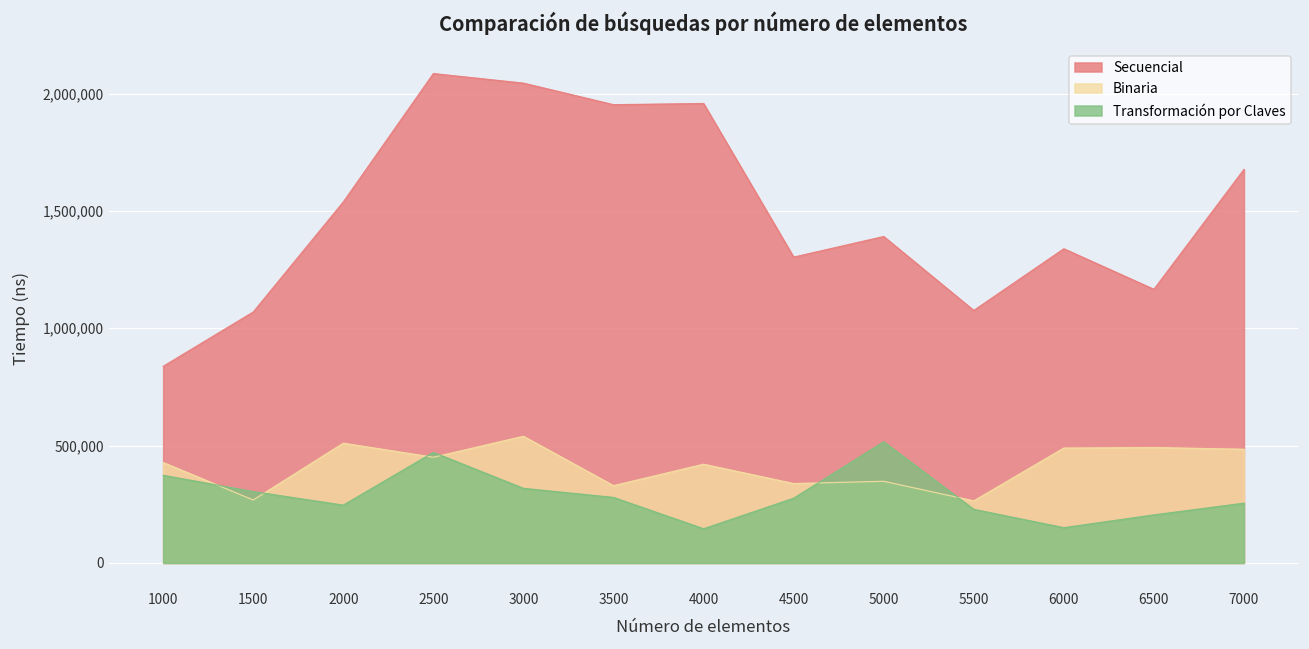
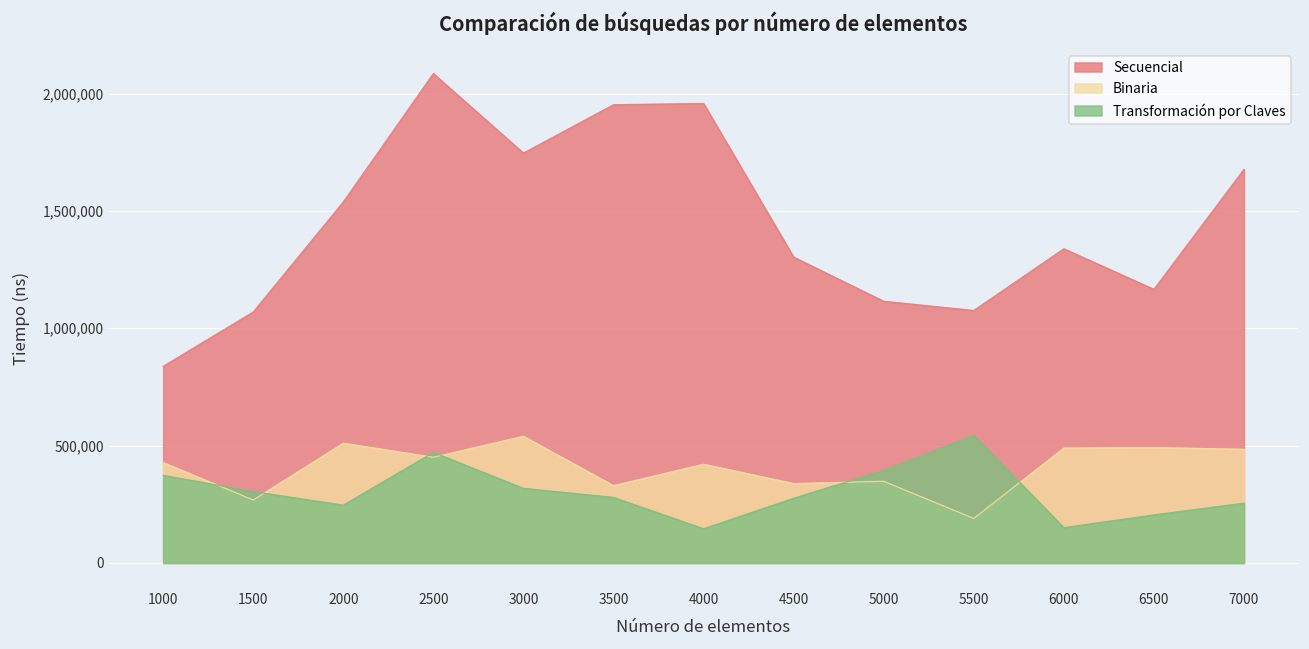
  {
    "Secuencial": {
      "1000": "840,000",
      "1500": "1,070,000",
      "2000": "1,540,000",
      "2500": "2,090,000",
-     "3000": "2,040,000",
+     "3000": "1,750,000",
      "3500": "1,950,000",
      "4000": "1,960,000",
      "4500": "1,300,000",
-     "5000": "1,390,000",
+     "5000": "1,110,000",
      "5500": "1,080,000",
      "6000": "1,340,000",
      "6500": "1,170,000",
      "7000": "1,680,000"
    },
    "Binaria": {
      "1000": "430,000",
      "1500": "270,000",
      "2000": "510,000",
      "2500": "450,000",
      "3000": "540,000",
      "3500": "330,000",
      "4000": "420,000",
      "4500": "340,000",
      "5000": "350,000",
-     "5500": "260,000",
+     "5500": "190,000",
      "6000": "490,000",
      "6500": "490,000",
      "7000": "480,000"
    },
    "Transformación por Claves": {
      "1000": "370,000",
      "1500": "300,000",
      "2000": "250,000",
      "2500": "470,000",
      "3000": "320,000",
      "3500": "280,000",
      "4000": "150,000",
      "4500": "280,000",
-     "5000": "520,000",
-     "5500": "230,000",
+     "5000": "390,000",
+     "5500": "540,000",
      "6000": "150,000",
      "6500": "200,000",
      "7000": "250,000"
    }
  }
